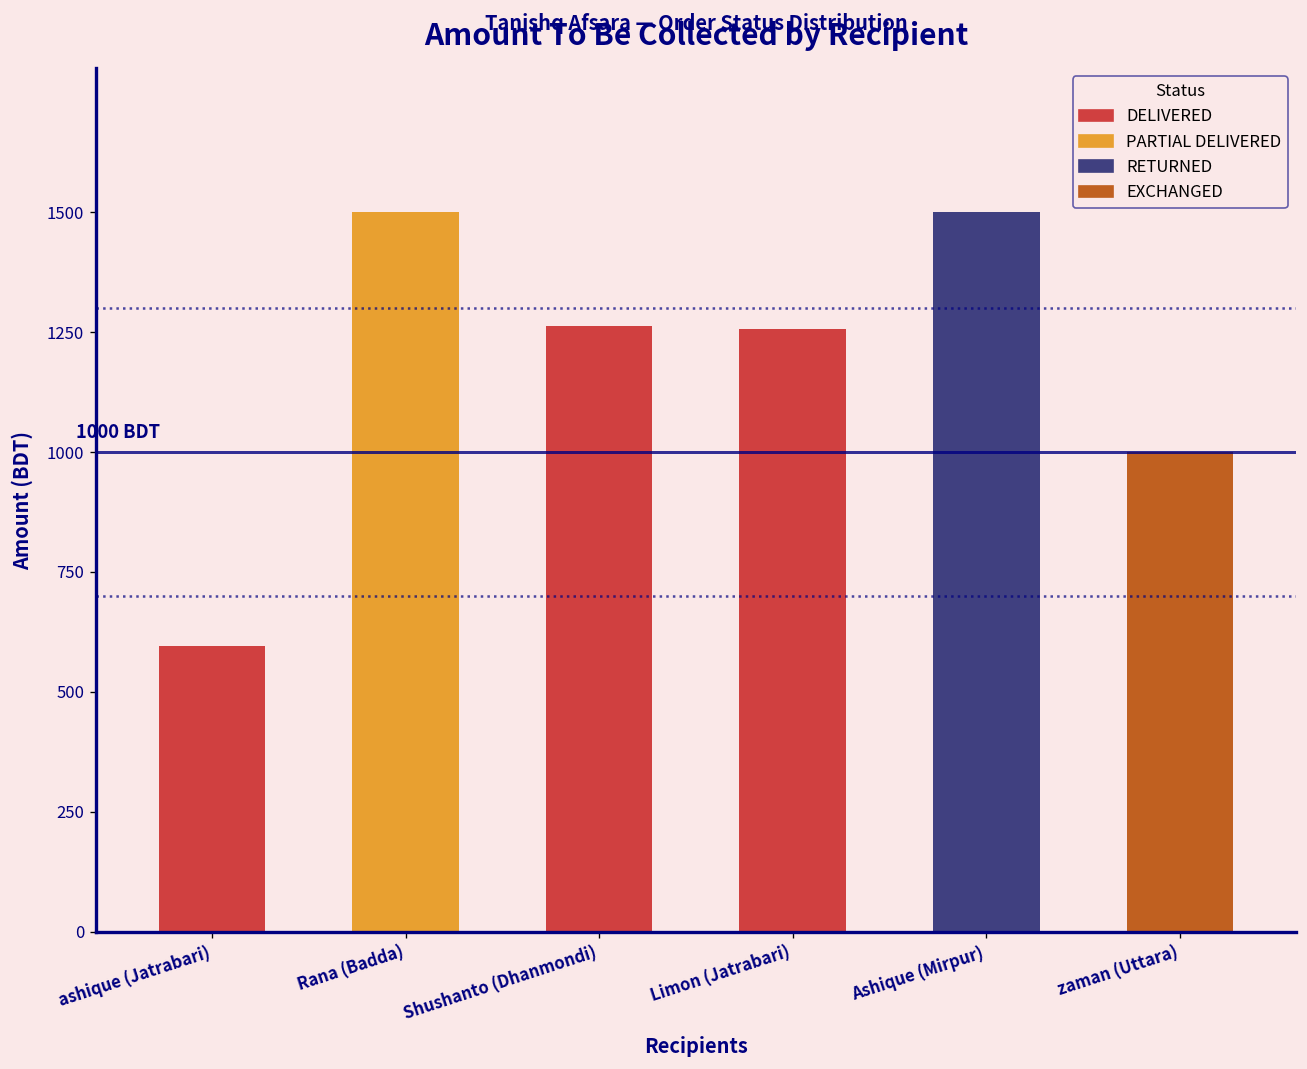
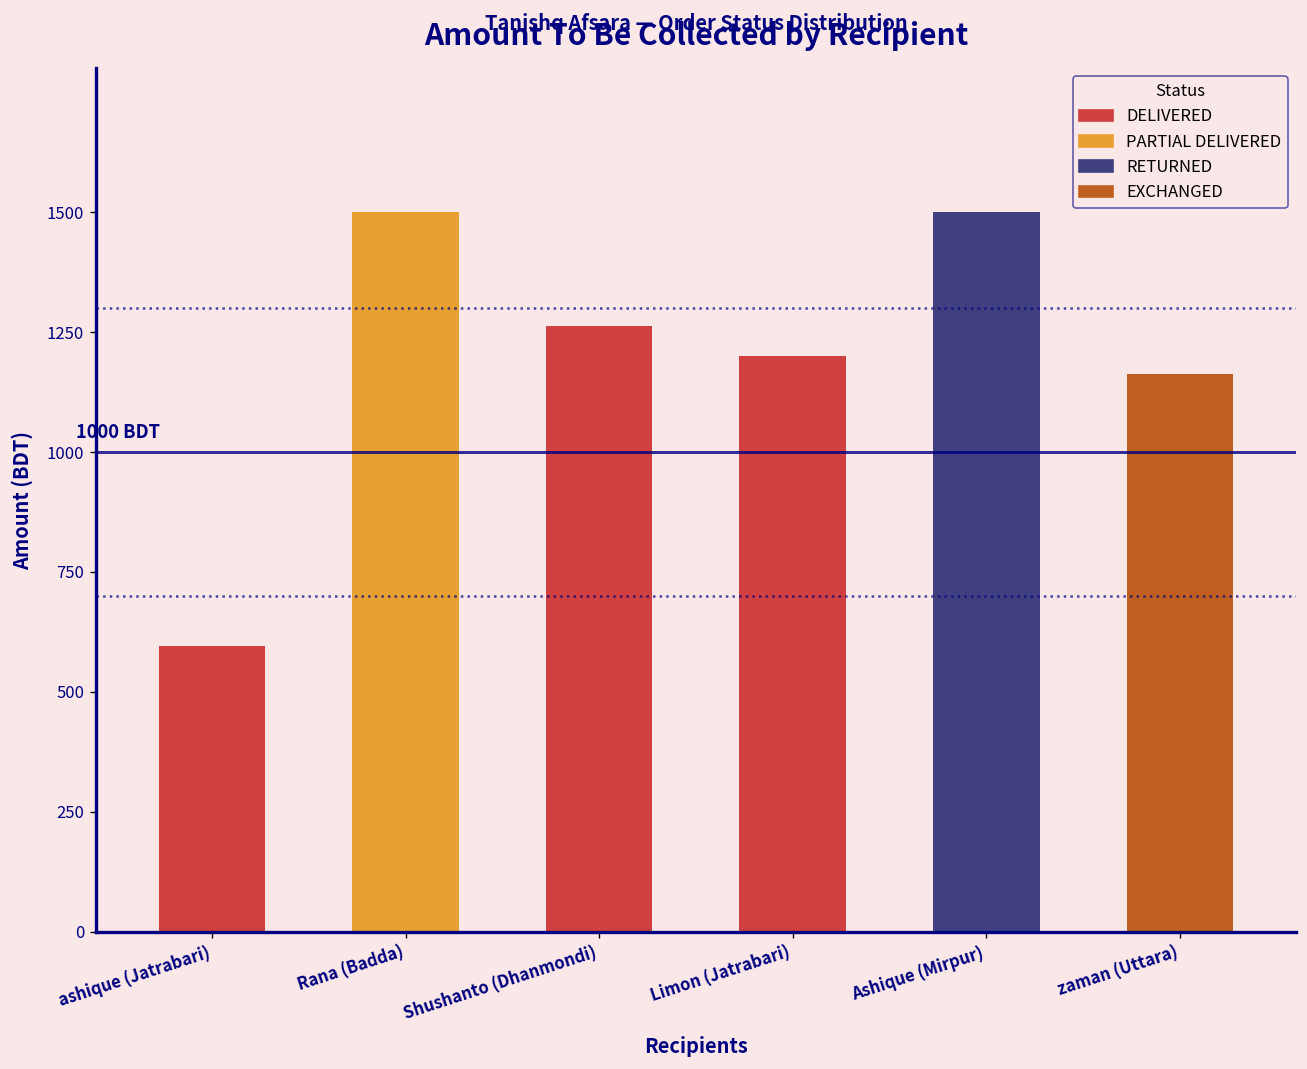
  {
    "ashique (Jatrabari)": 600,
    "Rana (Badda)": 1500,
    "Shushanto (Dhanmondi)": 1260,
-   "Limon (Jatrabari)": 1260,
+   "Limon (Jatrabari)": 1200,
    "Ashique (Mirpur)": 1500,
-   "zaman (Uttara)": 1000
+   "zaman (Uttara)": 1160
  }
